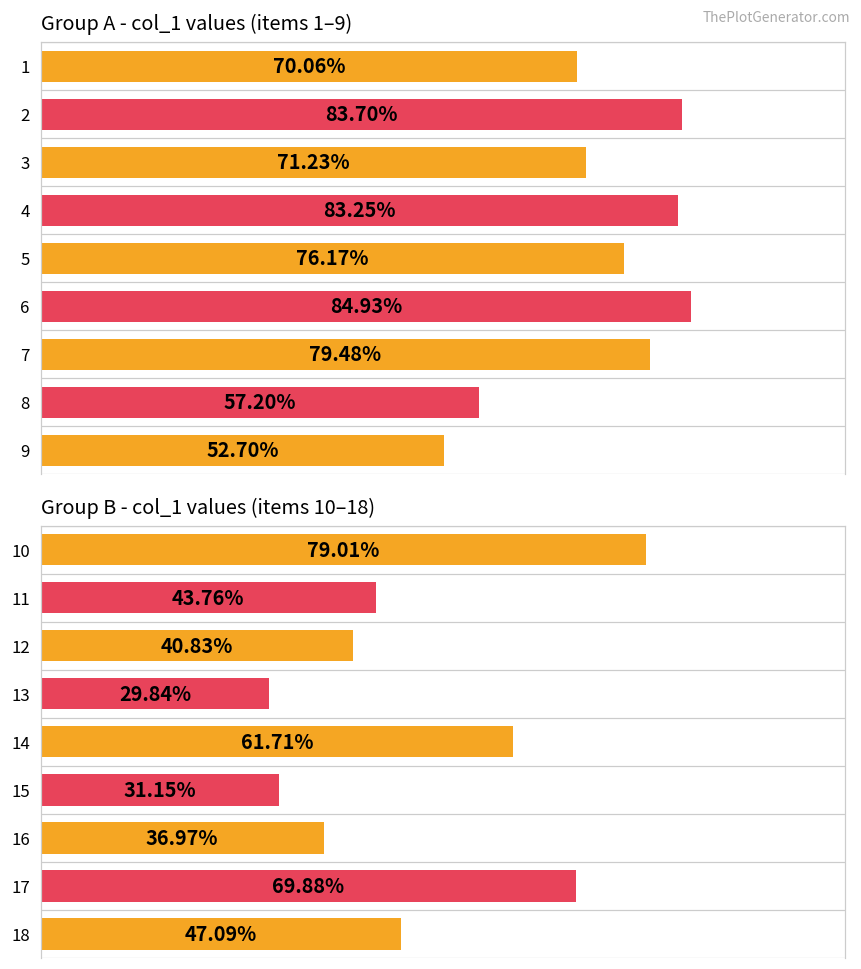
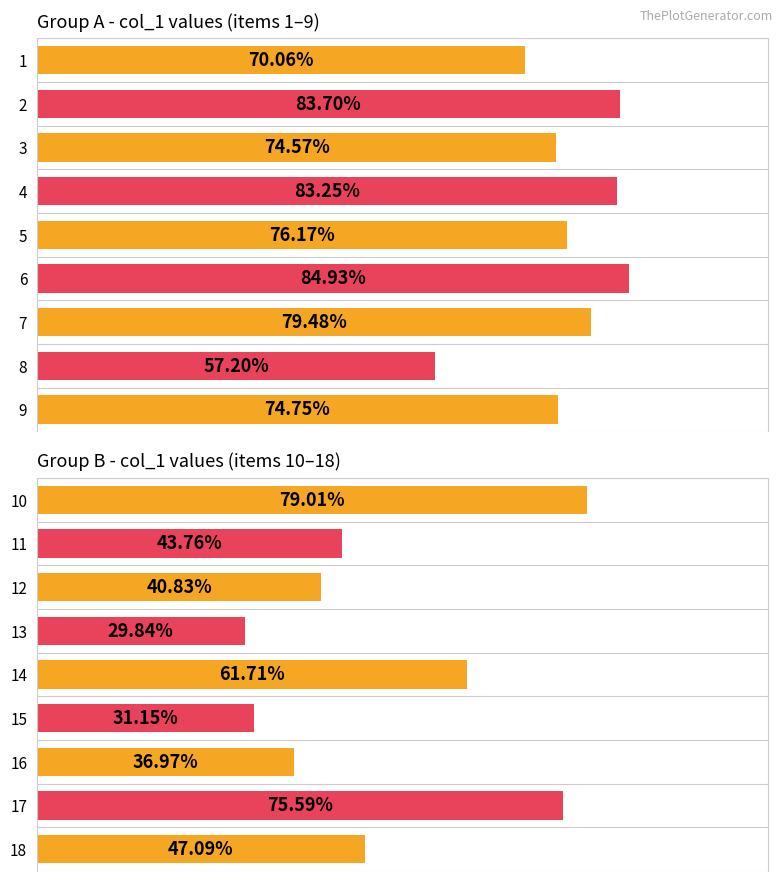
  {
    "Group A - col_1 values (items 1–9)": {
      "1": "70.06%",
      "2": "83.70%",
-     "3": "71.23%",
+     "3": "74.57%",
      "4": "83.25%",
      "5": "76.17%",
      "6": "84.93%",
      "7": "79.48%",
      "8": "57.20%",
-     "9": "52.70%"
+     "9": "74.75%"
    },
    "Group B - col_1 values (items 10–18)": {
      "10": "79.01%",
      "11": "43.76%",
      "12": "40.83%",
      "13": "29.84%",
      "14": "61.71%",
      "15": "31.15%",
      "16": "36.97%",
-     "17": "69.88%",
+     "17": "75.59%",
      "18": "47.09%"
    }
  }
